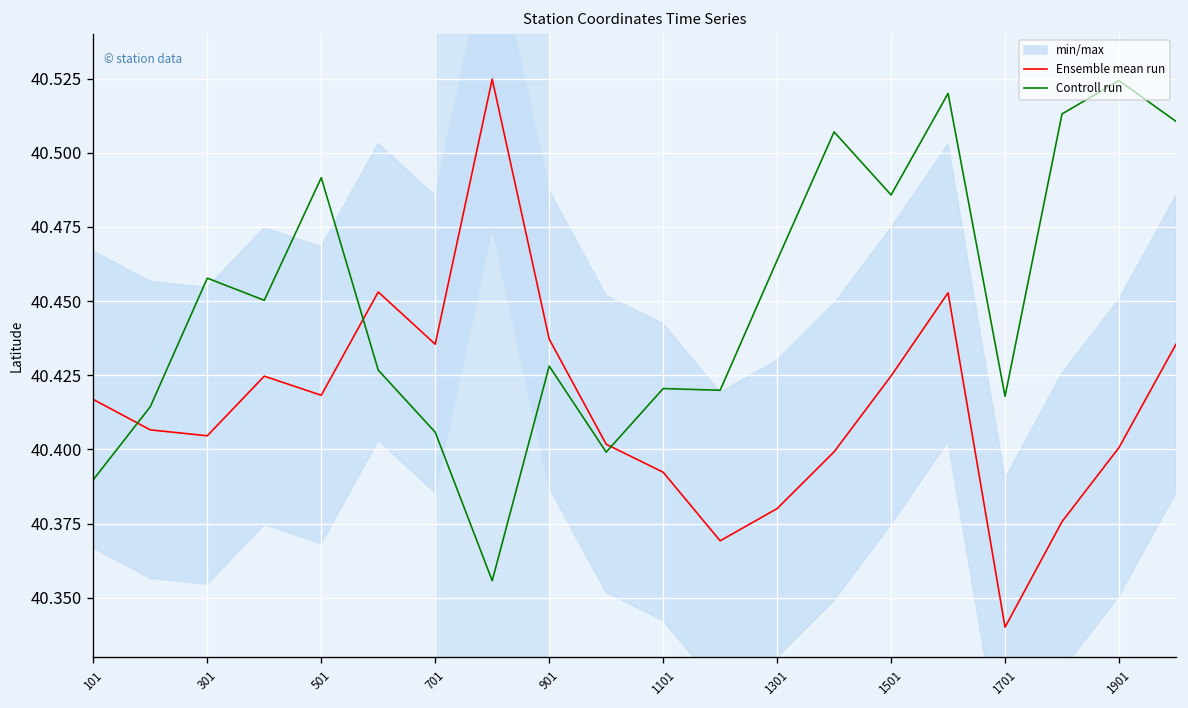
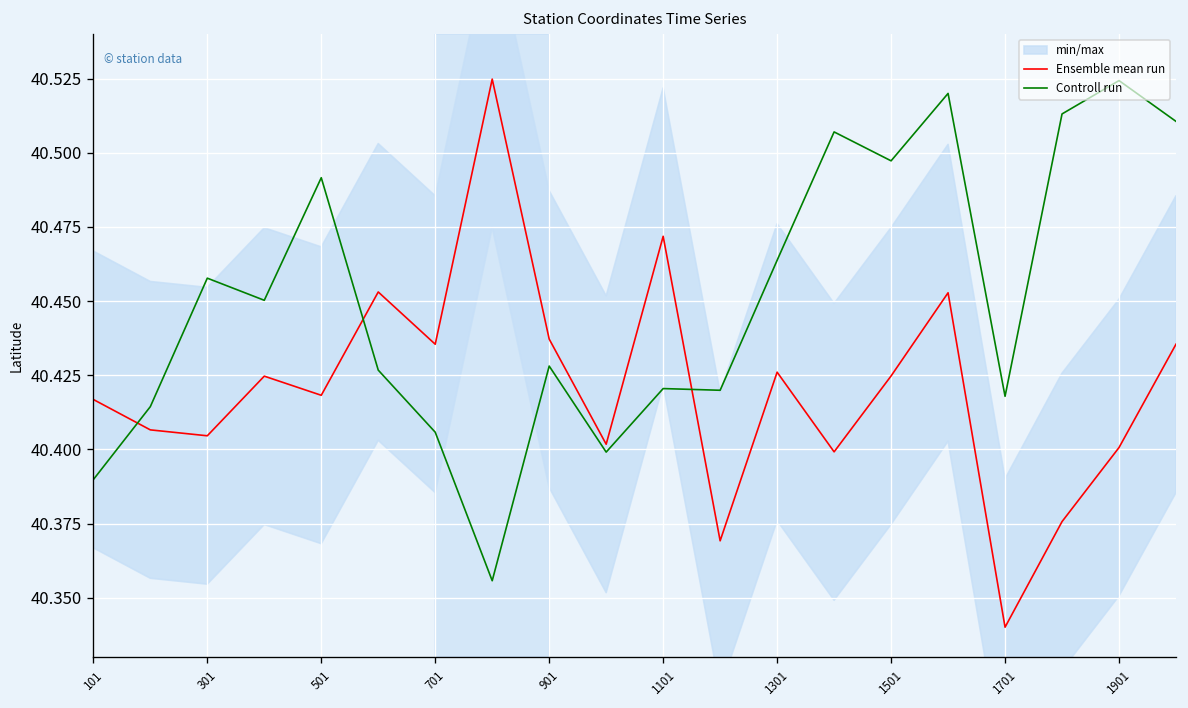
  {
    "Ensemble mean run": {
      "101": 40.417,
      "301": 40.405,
      "501": 40.418,
      "701": 40.435,
      "901": 40.437,
-     "1101": 40.392,
-     "1301": 40.380,
+     "1101": 40.472,
+     "1301": 40.426,
      "1501": 40.425,
      "1701": 40.340,
      "1901": 40.401
    },
    "Controll run": {
      "101": 40.390,
      "301": 40.458,
      "501": 40.492,
      "701": 40.406,
      "901": 40.428,
      "1101": 40.421,
      "1301": 40.464,
-     "1501": 40.486,
+     "1501": 40.497,
      "1701": 40.418
    }
  }
